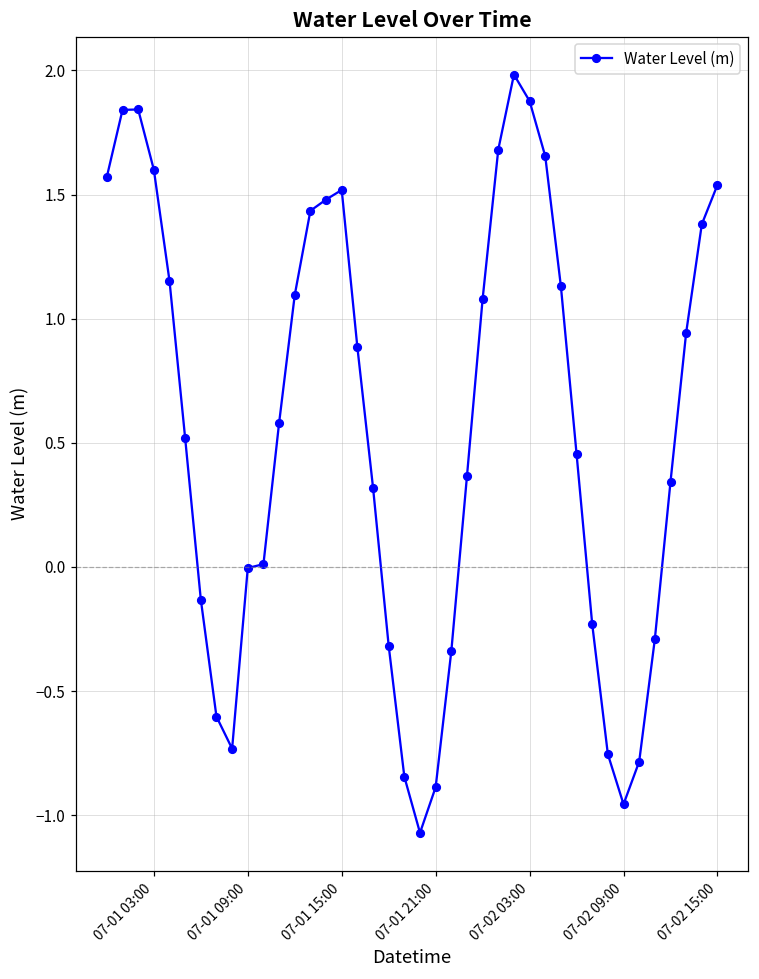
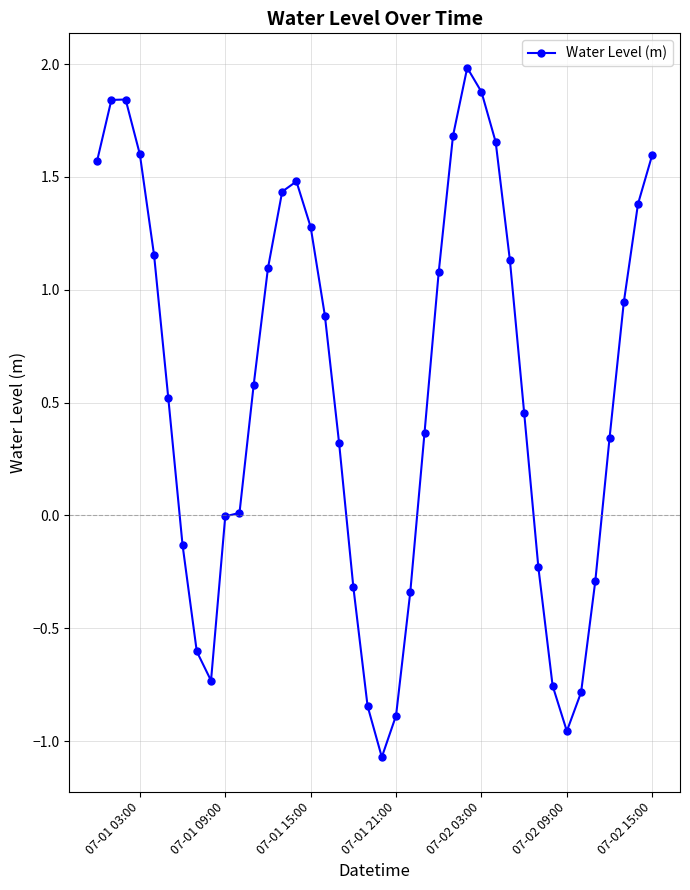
  {
    "07-01 03:00": 1.60,
    "07-01 09:00": 0.00,
-   "07-01 15:00": 1.52,
+   "07-01 15:00": 1.28,
    "07-01 21:00": -0.89,
    "07-02 03:00": 1.88,
    "07-02 09:00": -0.96,
-   "07-02 15:00": 1.54
+   "07-02 15:00": 1.60
  }
